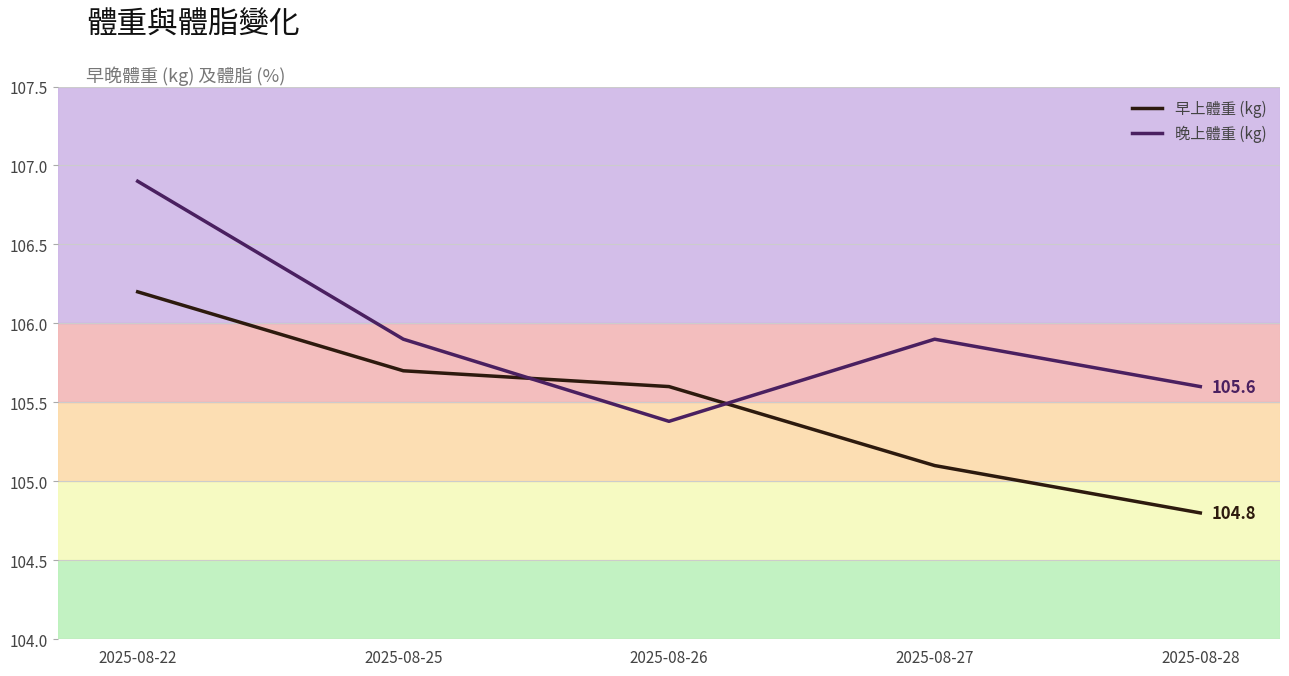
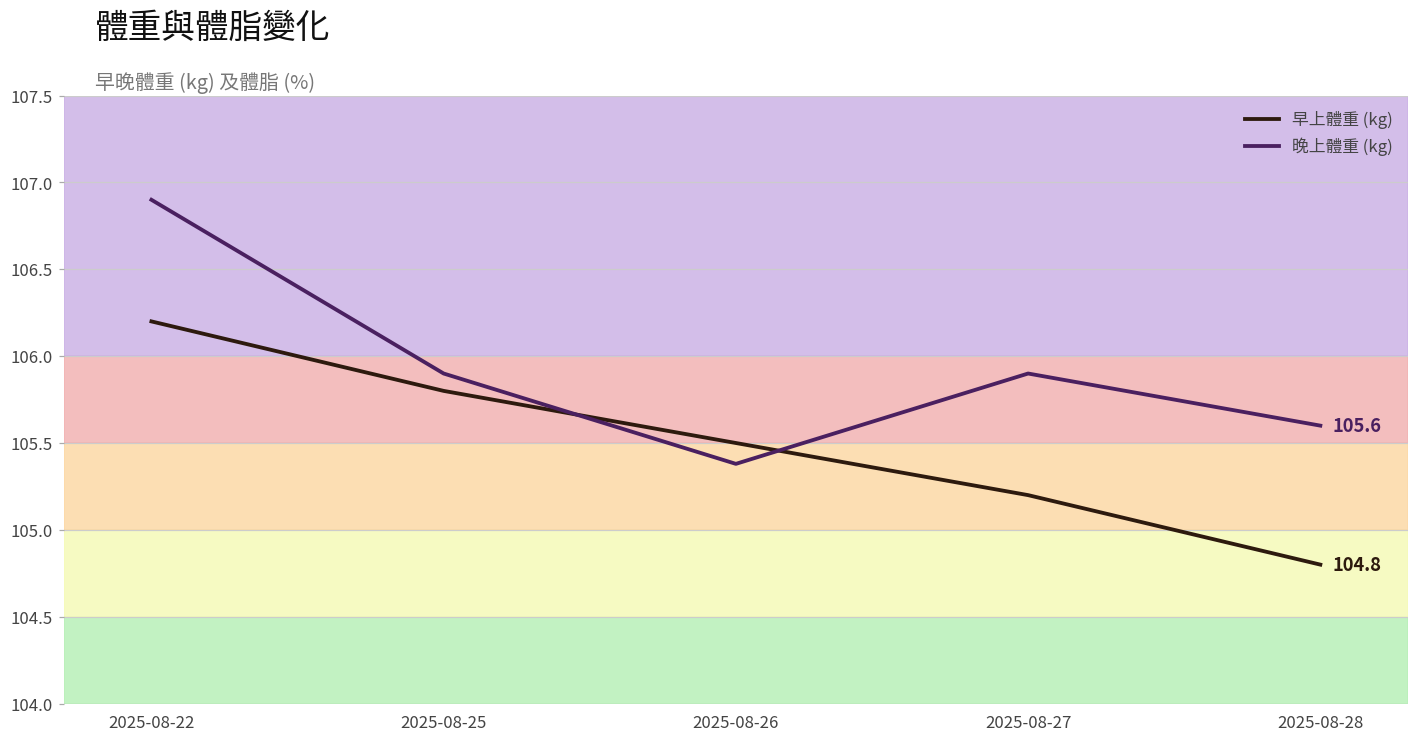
  {
    "早上體重 (kg)": {
      "2025-08-22": 106.2,
-     "2025-08-25": 105.7,
-     "2025-08-26": 105.6,
-     "2025-08-27": 105.1
+     "2025-08-25": 105.8,
+     "2025-08-26": 105.5,
+     "2025-08-27": 105.2
    },
    "晚上體重 (kg)": {
      "2025-08-28": 105.6
    }
  }
